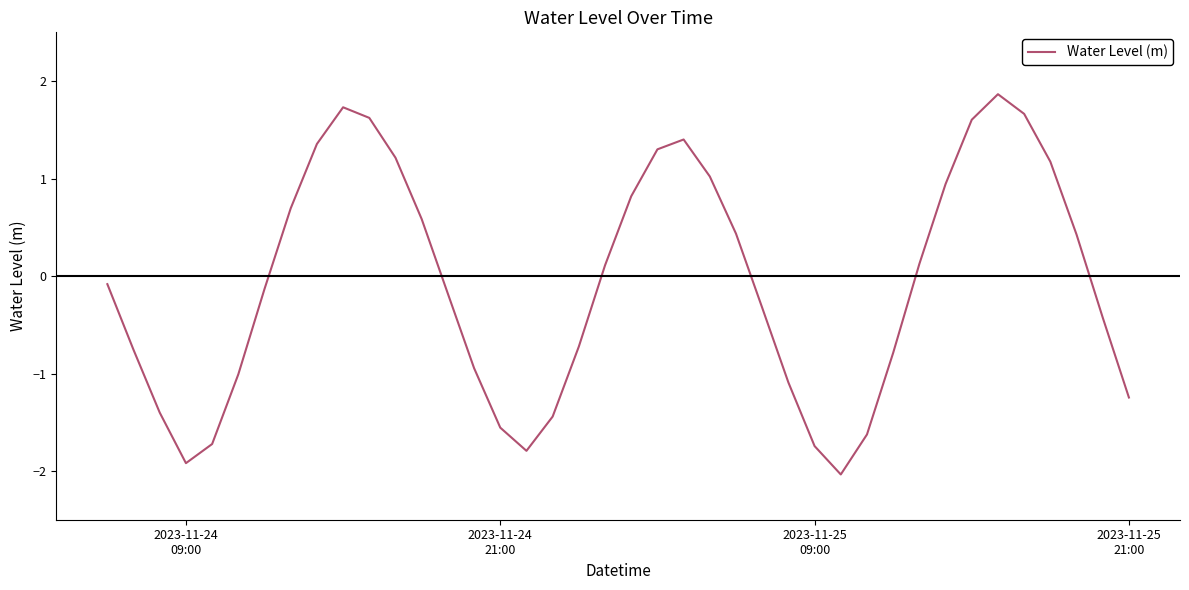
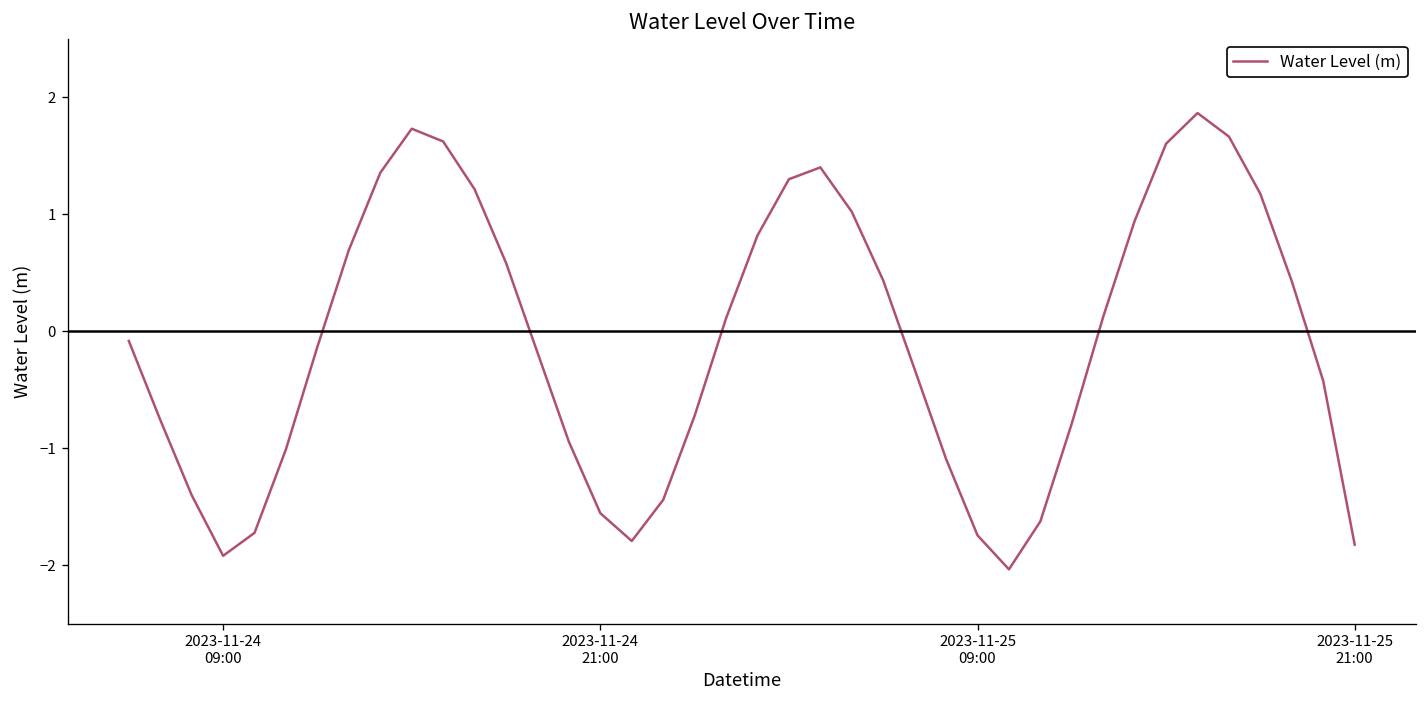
  {
    "2023-11-24 09:00": -1.9,
    "2023-11-24 21:00": -1.6,
    "2023-11-25 09:00": -1.7,
-   "2023-11-25 21:00": -1.2
+   "2023-11-25 21:00": -1.8
  }
